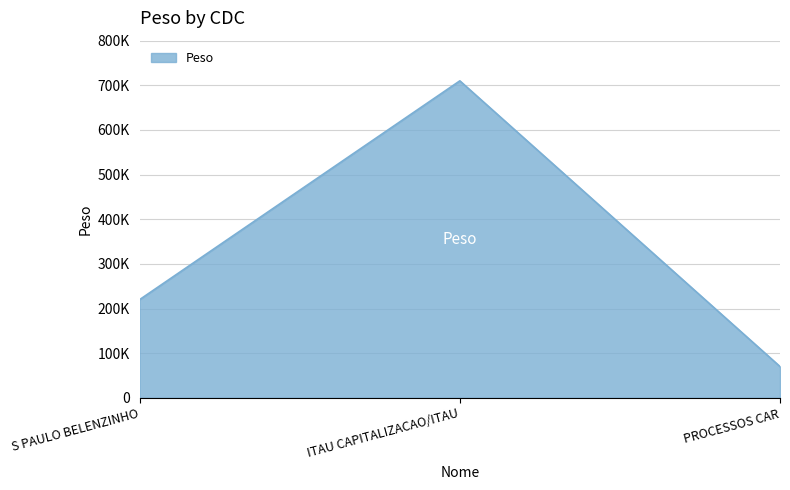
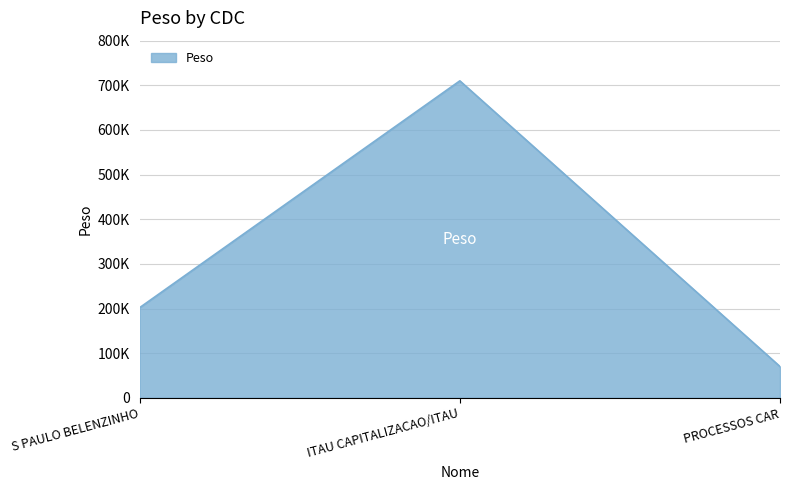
  {
-   "S PAULO BELENZINHO": 220000,
+   "S PAULO BELENZINHO": 200000,
    "ITAU CAPITALIZACAO/ITAU": 710000,
    "PROCESSOS CAR": 70000
  }
